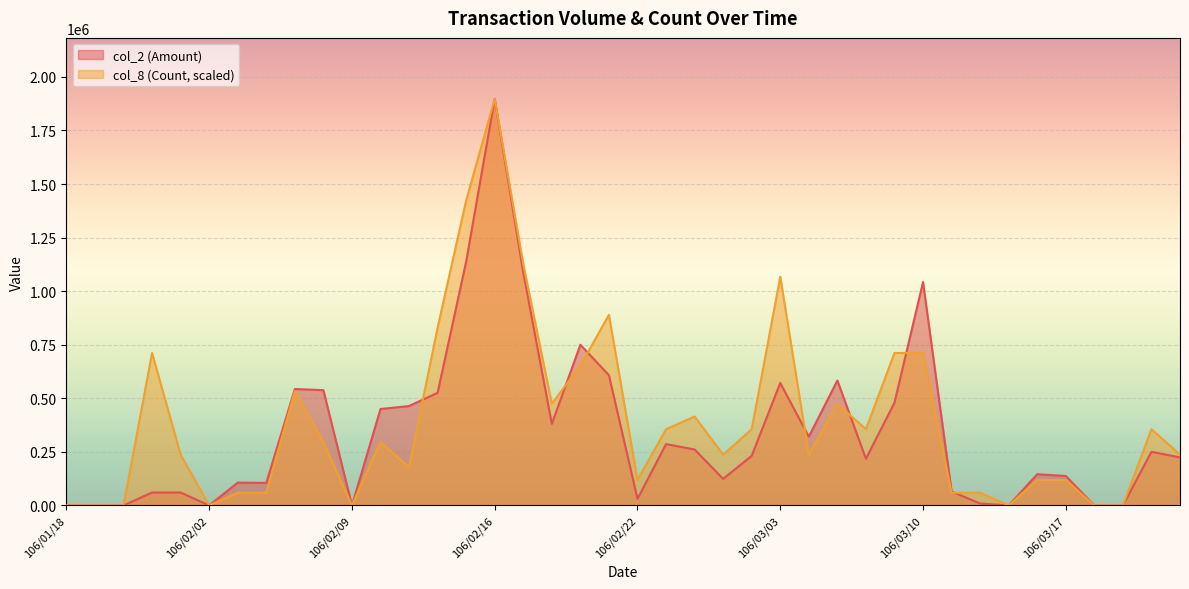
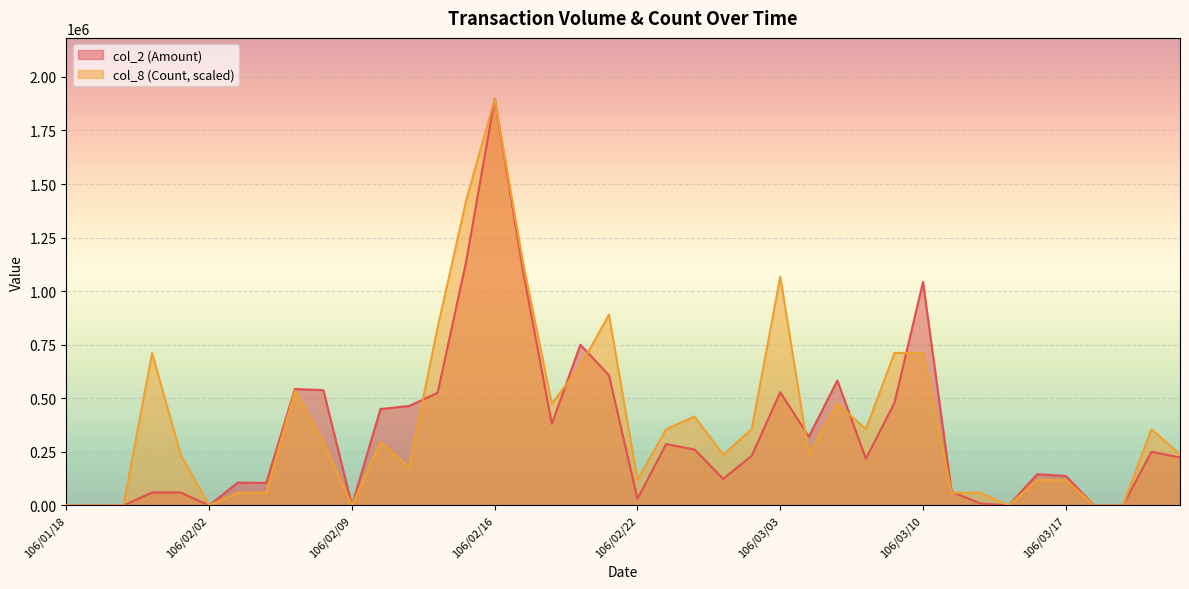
  {
    "col_2 (Amount)": {
      "106/02/22": 30000,
-     "106/03/03": 570000,
+     "106/03/03": 530000,
      "106/03/10": 1040000,
      "106/03/17": 140000
    },
    "col_8 (Count, scaled)": {
      "106/02/22": 120000,
      "106/03/03": 1070000,
      "106/03/10": 710000,
      "106/03/17": 120000
    }
  }
